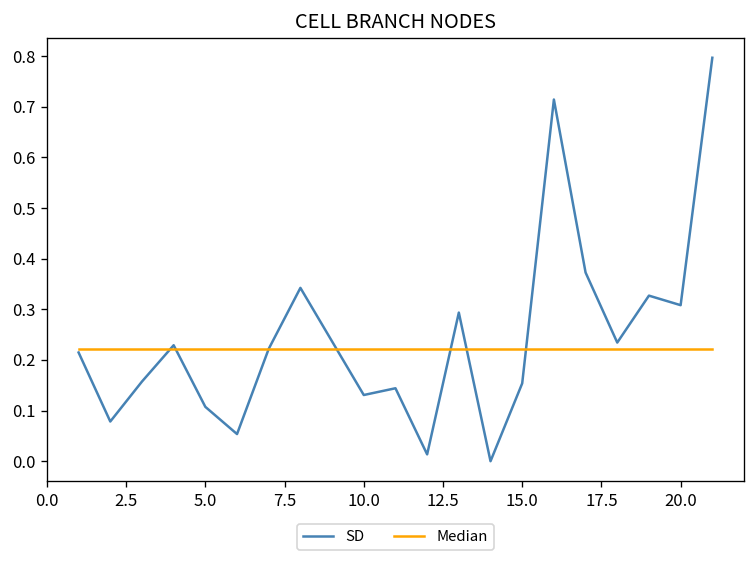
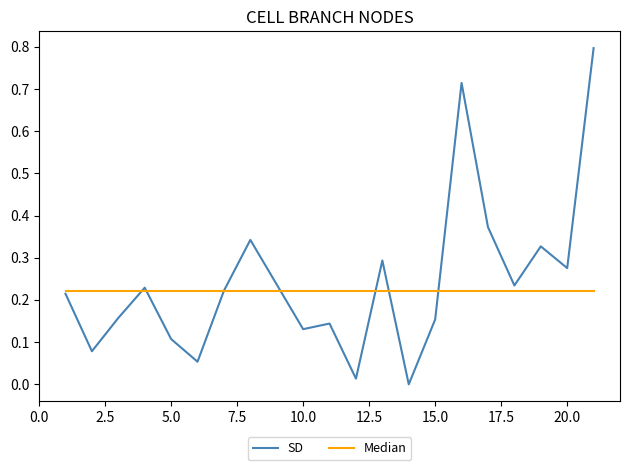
  {
    "SD": {
      "5.0": 0.11,
      "10.0": 0.13,
      "15.0": 0.15,
-     "20.0": 0.31
+     "20.0": 0.28
    },
    "Median": {
      "5.0": 0.22,
      "10.0": 0.22,
      "15.0": 0.22,
      "20.0": 0.22
    }
  }
